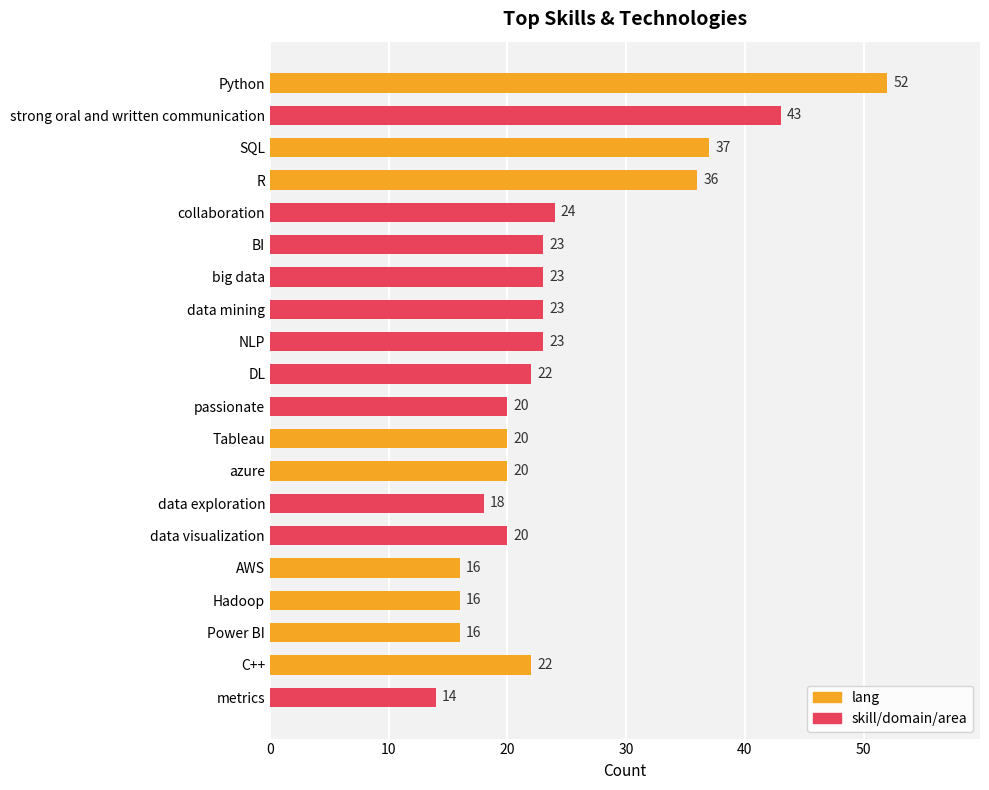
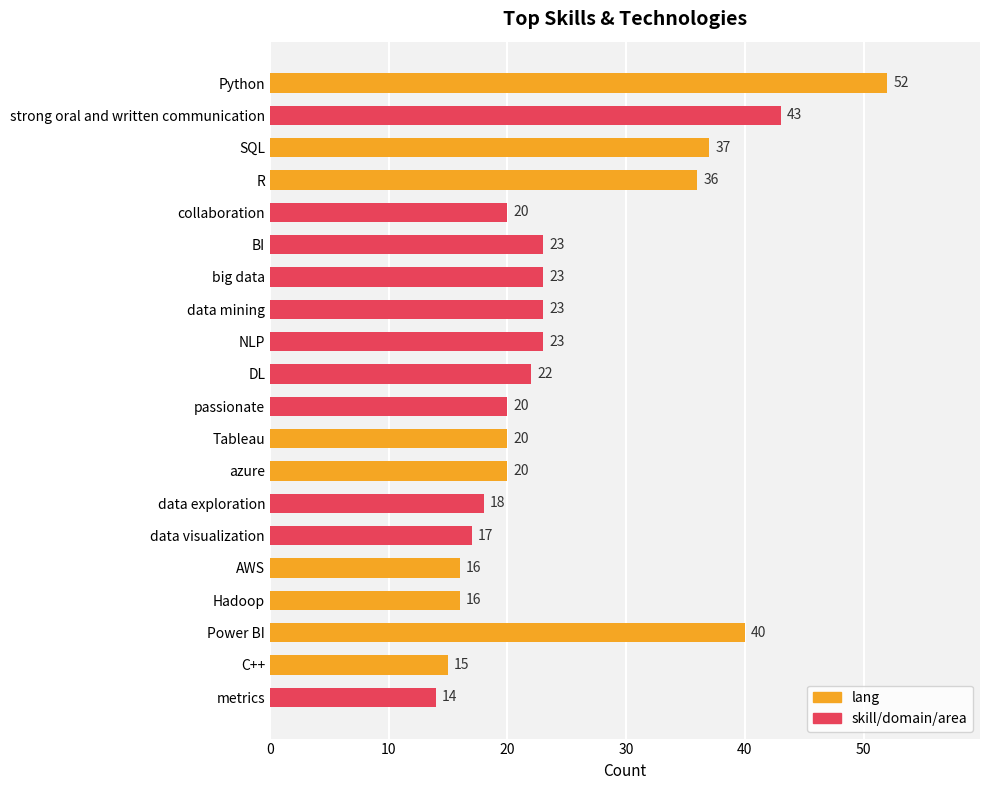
  {
    "Python": 52,
    "strong oral and written communication": 43,
    "SQL": 37,
    "R": 36,
-   "collaboration": 24,
+   "collaboration": 20,
    "BI": 23,
    "big data": 23,
    "data mining": 23,
    "NLP": 23,
    "DL": 22,
    "passionate": 20,
    "Tableau": 20,
    "azure": 20,
    "data exploration": 18,
-   "data visualization": 20,
+   "data visualization": 17,
    "AWS": 16,
    "Hadoop": 16,
-   "Power BI": 16,
-   "C++": 22,
+   "Power BI": 40,
+   "C++": 15,
    "metrics": 14
  }
